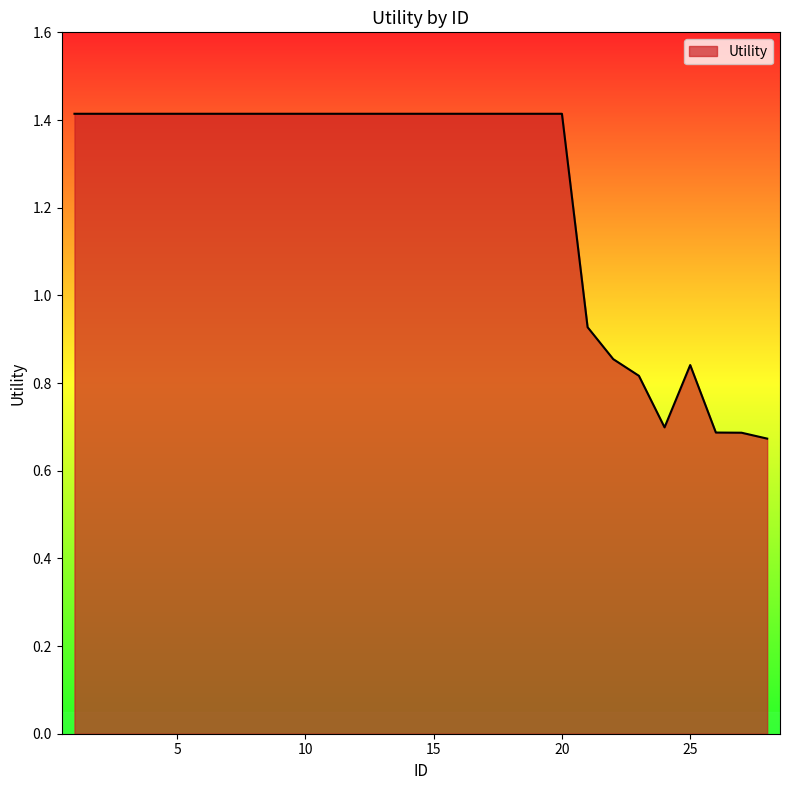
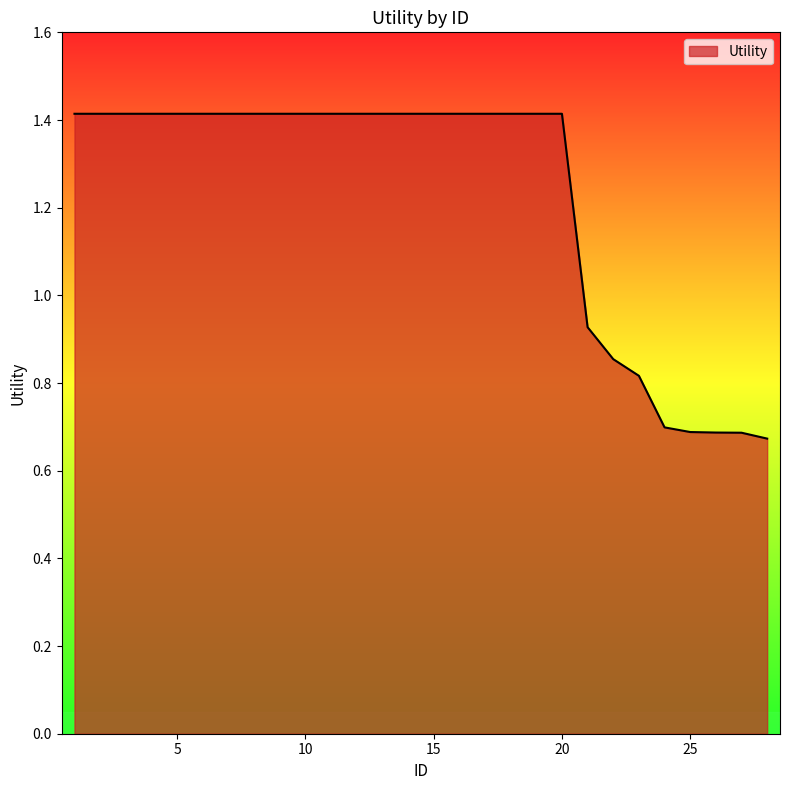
  {
    "5": 1.41,
    "10": 1.41,
    "15": 1.41,
    "20": 1.41,
-   "25": 0.84
+   "25": 0.69
  }
